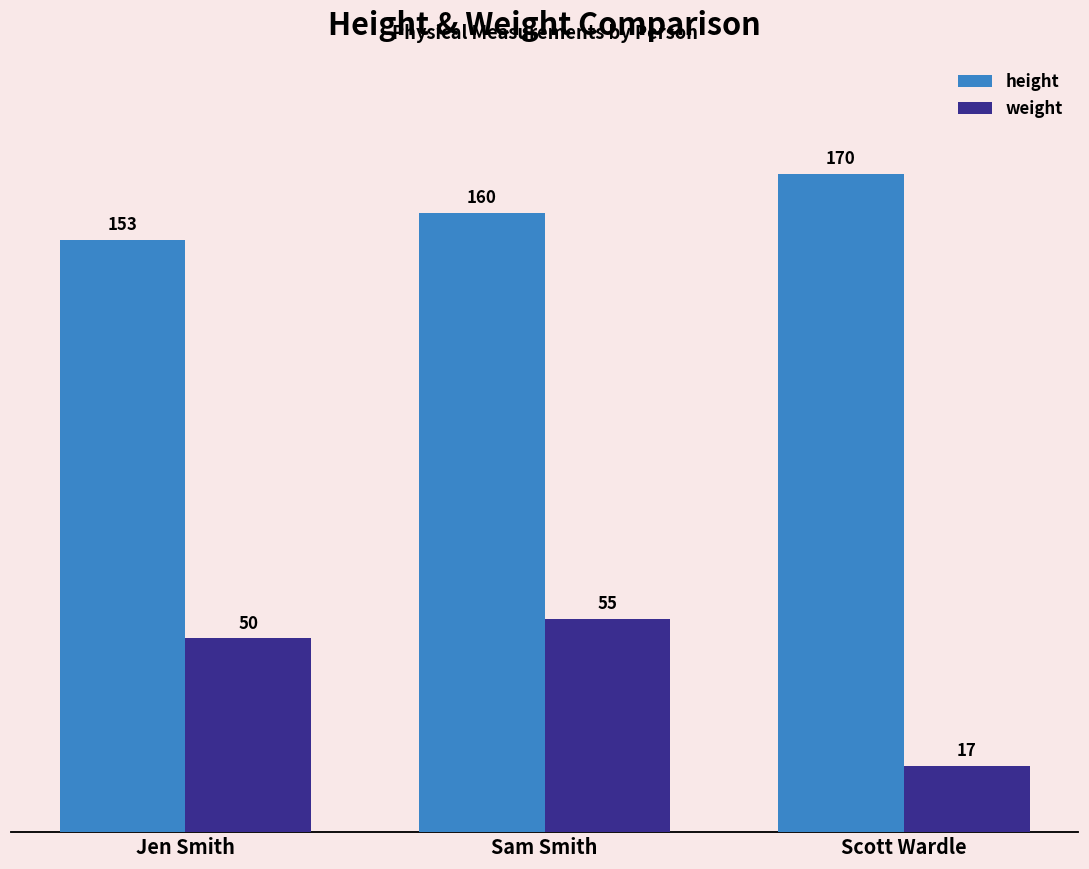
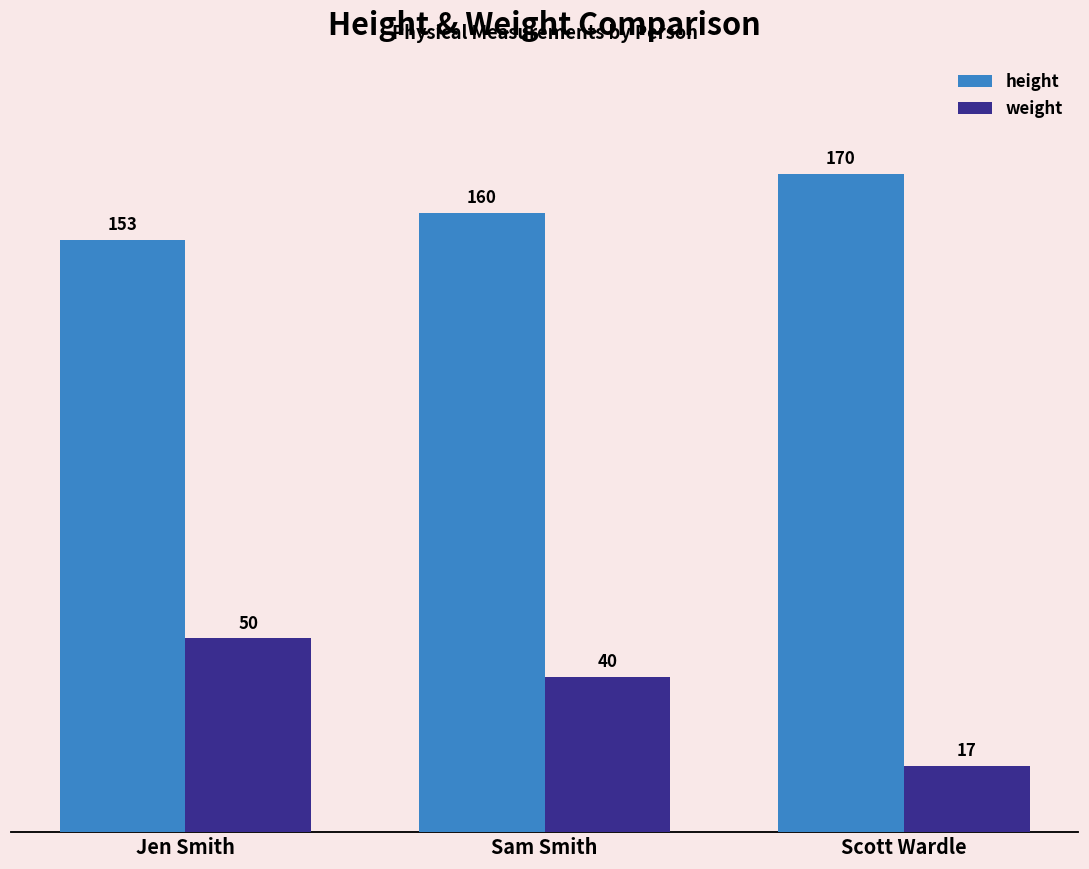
  {
    "height": {
      "Jen Smith": 153,
      "Sam Smith": 160,
      "Scott Wardle": 170
    },
    "weight": {
      "Jen Smith": 50,
-     "Sam Smith": 55,
+     "Sam Smith": 40,
      "Scott Wardle": 17
    }
  }
